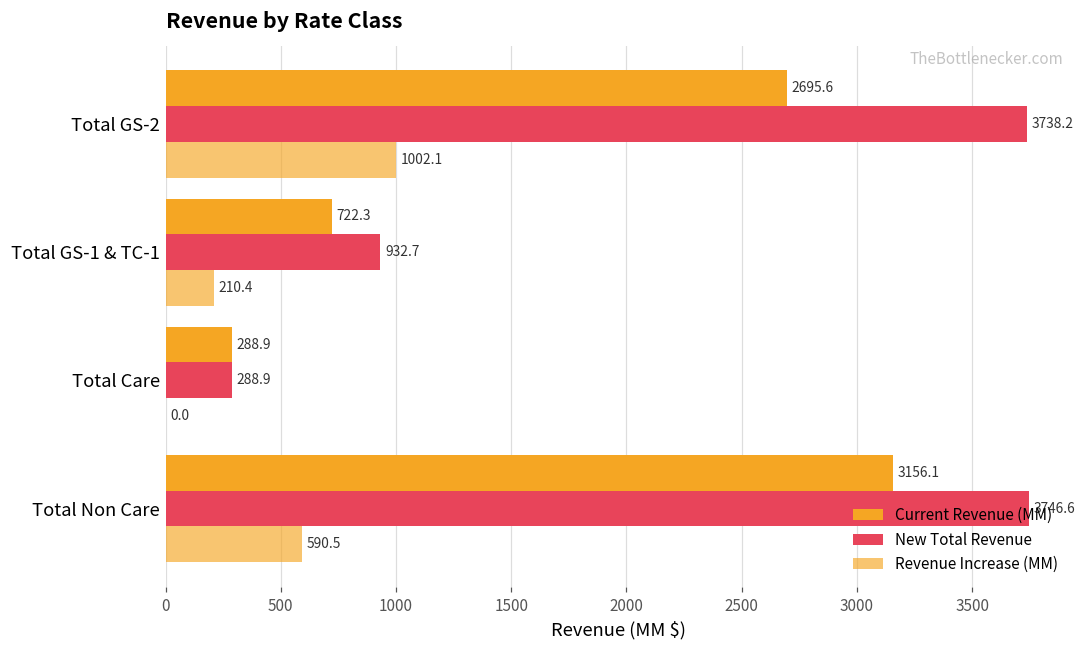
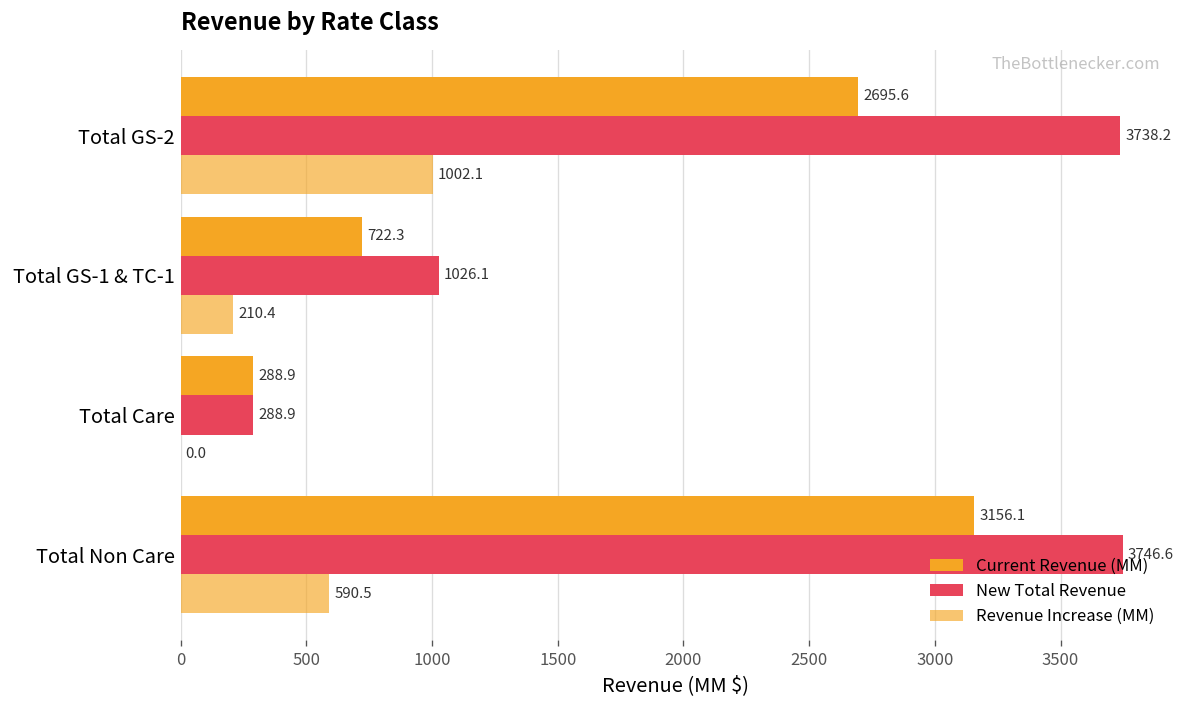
  {
    "New Total Revenue": {
      "Total GS-2": 3738.2,
-     "Total GS-1 & TC-1": 932.7,
+     "Total GS-1 & TC-1": 1026.1,
      "Total Care": 288.9,
      "Total Non Care": 3746.6
    }
  }
